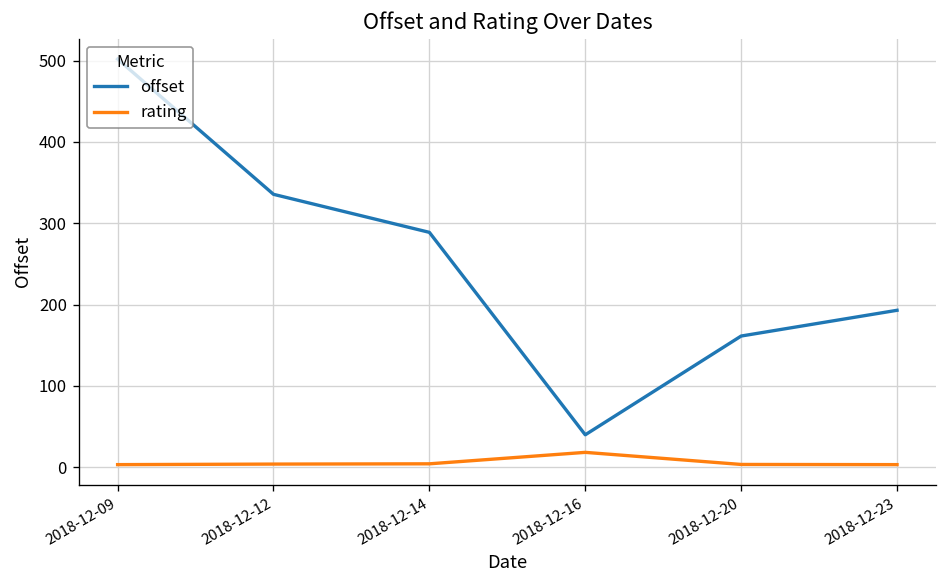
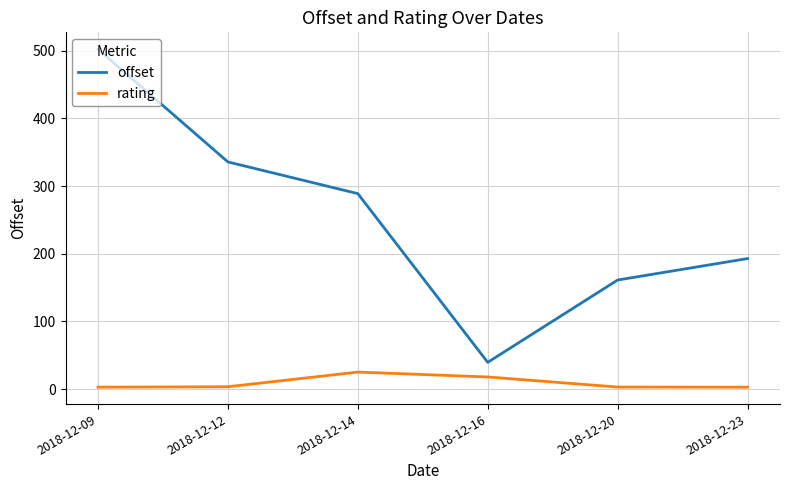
  {
    "offset": {
      "2018-12-12": 340,
      "2018-12-14": 290,
      "2018-12-16": 40,
      "2018-12-20": 160,
      "2018-12-23": 190
    },
    "rating": {
      "2018-12-09": 0,
      "2018-12-12": 0,
-     "2018-12-14": 0,
+     "2018-12-14": 30,
      "2018-12-16": 20,
      "2018-12-20": 0,
      "2018-12-23": 0
    }
  }
